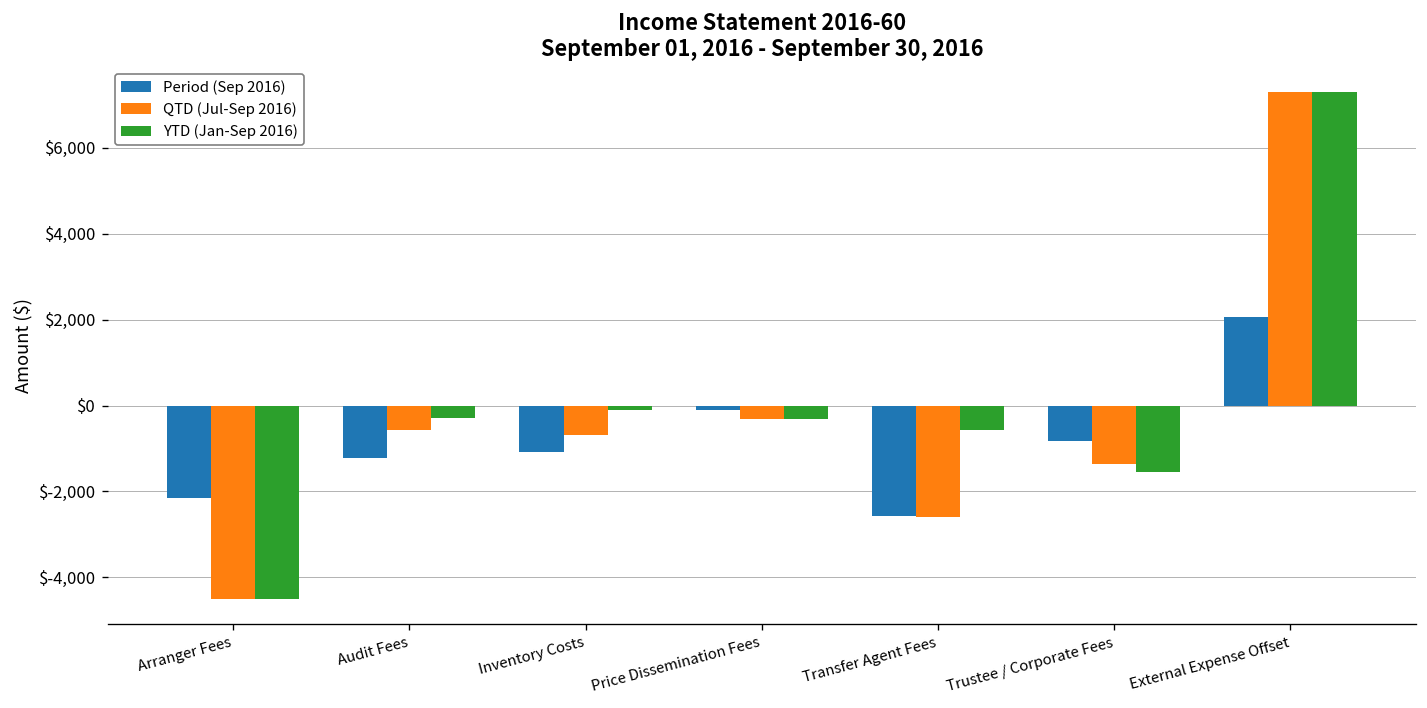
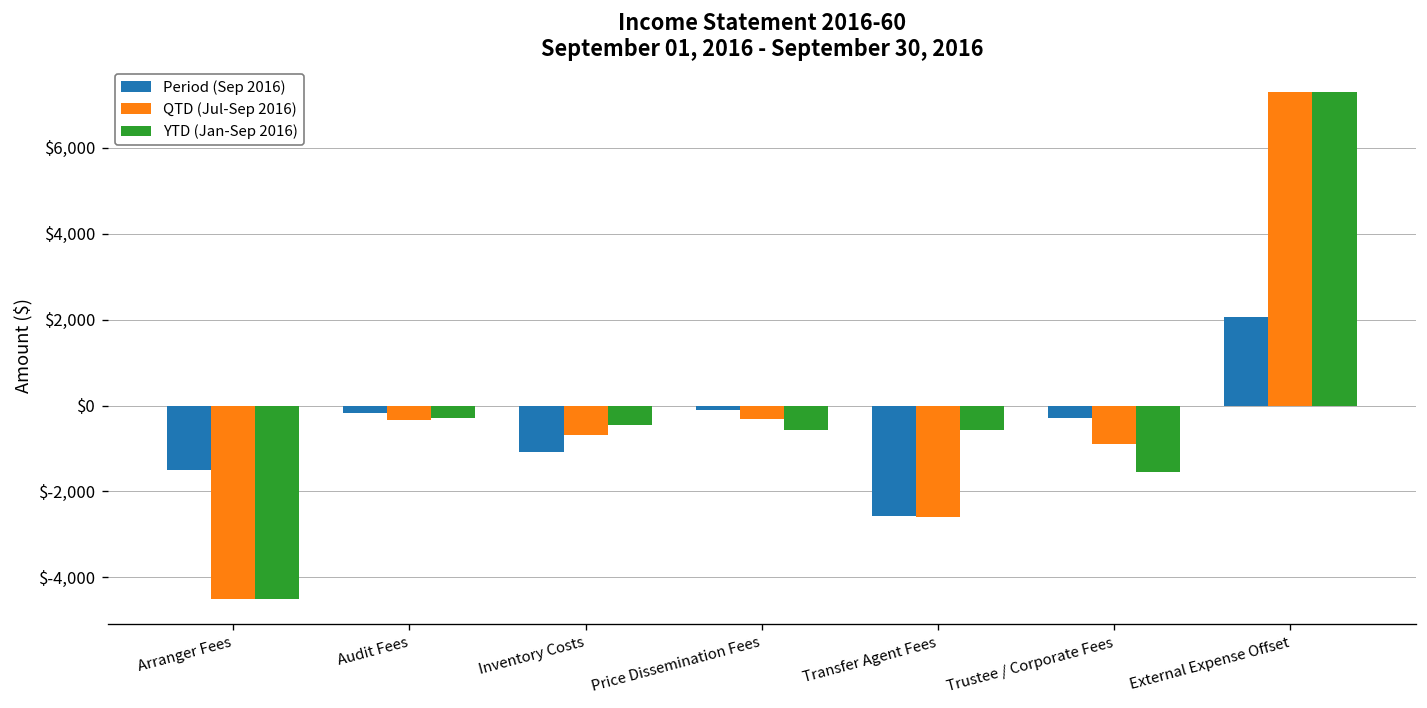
  {
    "Period (Sep 2016)": {
-     "Arranger Fees": "$-2,200",
-     "Audit Fees": "$-1,200",
+     "Arranger Fees": "$-1,500",
+     "Audit Fees": "$-200",
      "Inventory Costs": "$-1,100",
      "Price Dissemination Fees": "$-100",
      "Transfer Agent Fees": "$-2,600",
-     "Trustee / Corporate Fees": "$-800",
+     "Trustee / Corporate Fees": "$-300",
      "External Expense Offset": "$2,100"
    },
    "QTD (Jul-Sep 2016)": {
      "Arranger Fees": "$-4,500",
-     "Audit Fees": "$-600",
+     "Audit Fees": "$-300",
      "Inventory Costs": "$-700",
      "Price Dissemination Fees": "$-300",
      "Transfer Agent Fees": "$-2,600",
-     "Trustee / Corporate Fees": "$-1,400",
+     "Trustee / Corporate Fees": "$-900",
      "External Expense Offset": "$7,300"
    },
    "YTD (Jan-Sep 2016)": {
      "Arranger Fees": "$-4,500",
      "Audit Fees": "$-300",
-     "Inventory Costs": "$-100",
-     "Price Dissemination Fees": "$-300",
+     "Inventory Costs": "$-500",
+     "Price Dissemination Fees": "$-600",
      "Transfer Agent Fees": "$-600",
      "Trustee / Corporate Fees": "$-1,600",
      "External Expense Offset": "$7,300"
    }
  }
